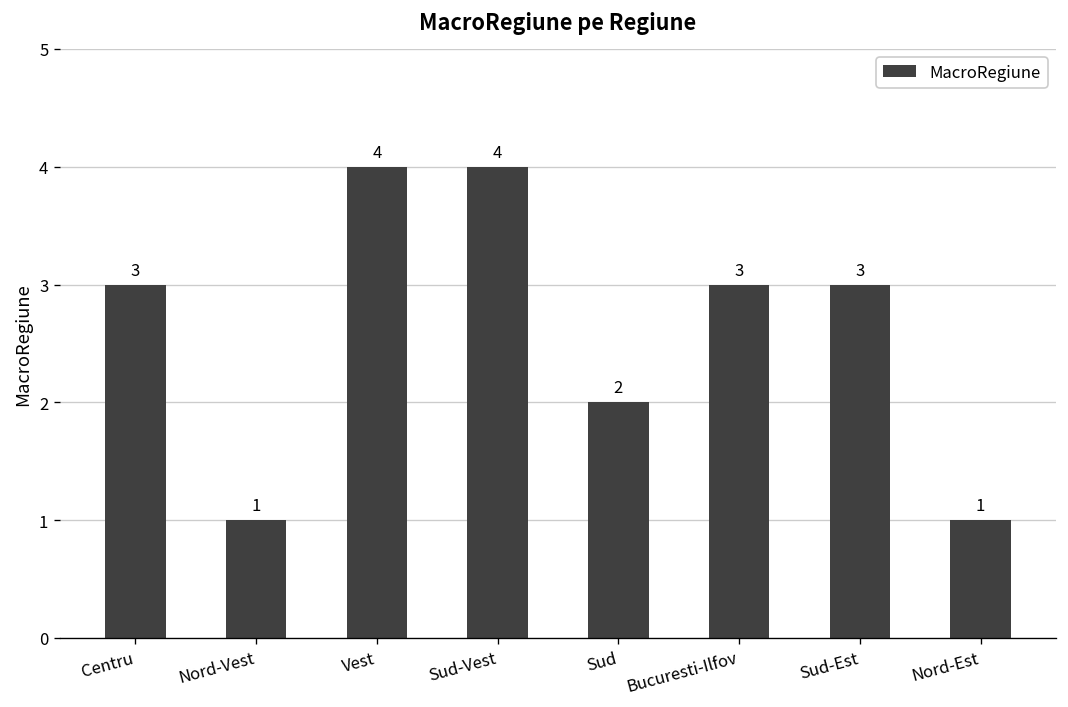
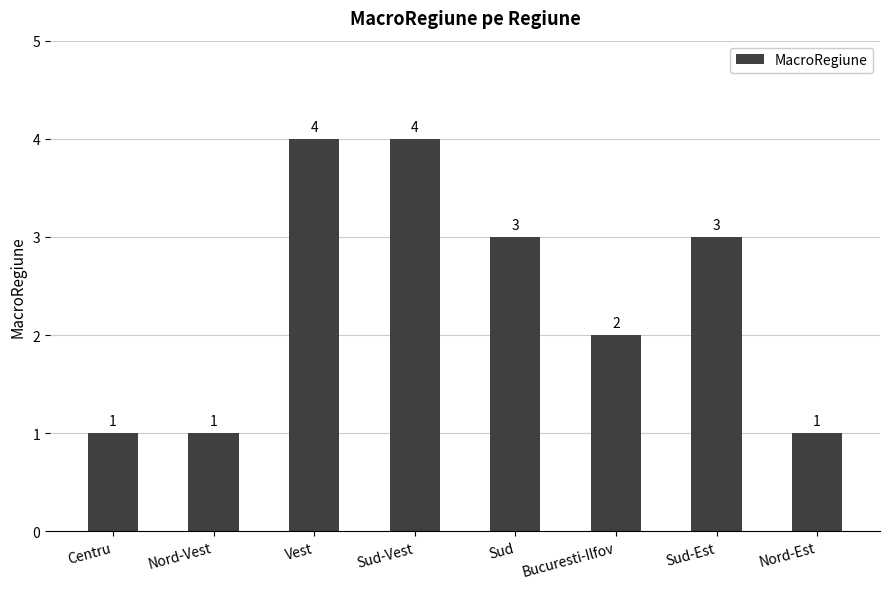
  {
-   "Centru": 3,
+   "Centru": 1,
    "Nord-Vest": 1,
    "Vest": 4,
    "Sud-Vest": 4,
-   "Sud": 2,
-   "Bucuresti-Ilfov": 3,
+   "Sud": 3,
+   "Bucuresti-Ilfov": 2,
    "Sud-Est": 3,
    "Nord-Est": 1
  }
